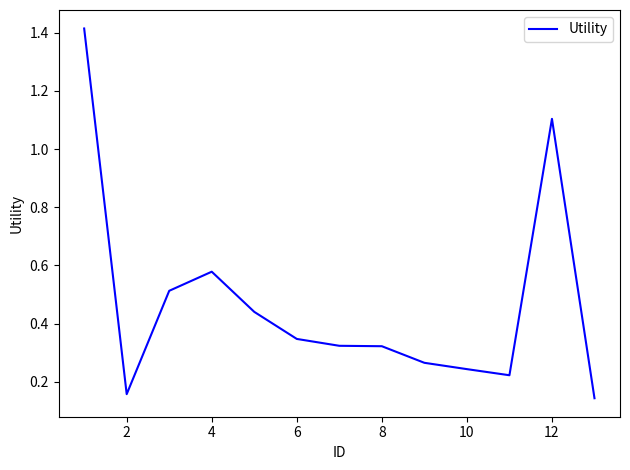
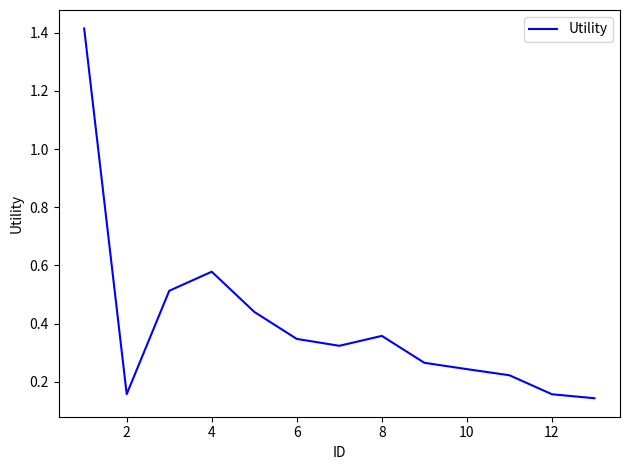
  {
    "2": 0.16,
    "4": 0.58,
    "6": 0.35,
-   "8": 0.32,
+   "8": 0.36,
    "10": 0.24,
-   "12": 1.10
+   "12": 0.16
  }
